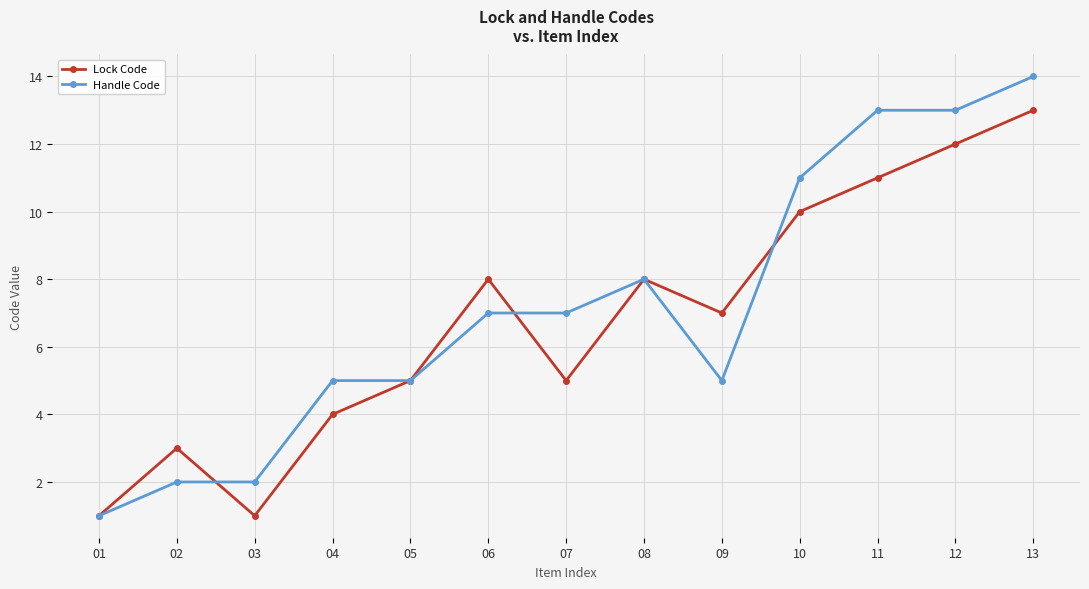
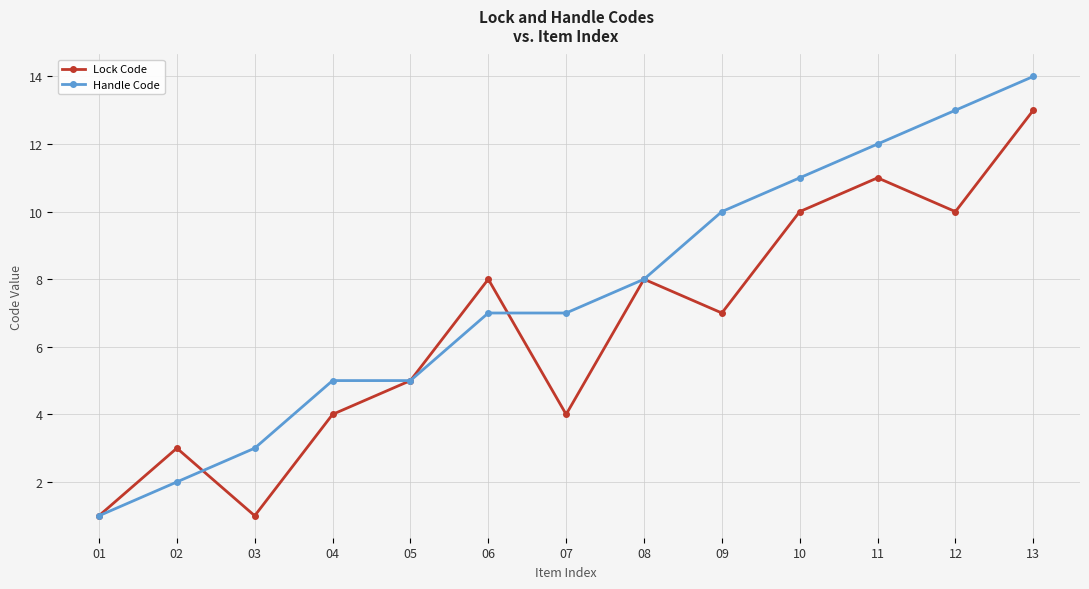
  {
    "Lock Code": {
      "02": 3,
      "03": 1,
      "04": 4,
      "06": 8,
-     "07": 5,
+     "07": 4,
      "09": 7,
      "10": 10,
      "11": 11,
-     "12": 12,
+     "12": 10,
      "13": 13
    },
    "Handle Code": {
      "02": 2,
-     "03": 2,
+     "03": 3,
      "04": 5,
      "06": 7,
      "07": 7,
-     "09": 5,
+     "09": 10,
      "10": 11,
-     "11": 13,
+     "11": 12,
      "12": 13,
      "13": 14
    }
  }
